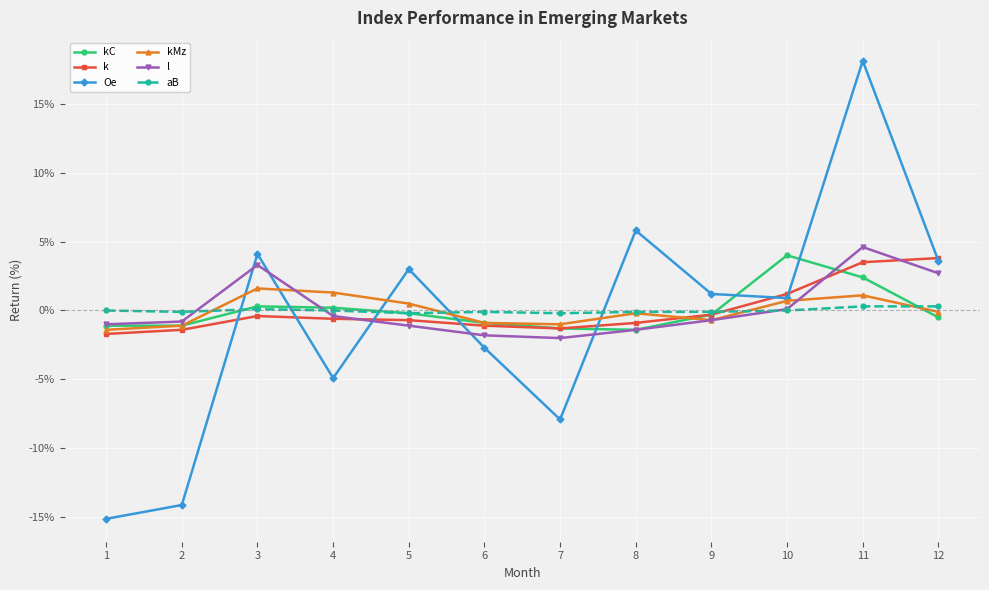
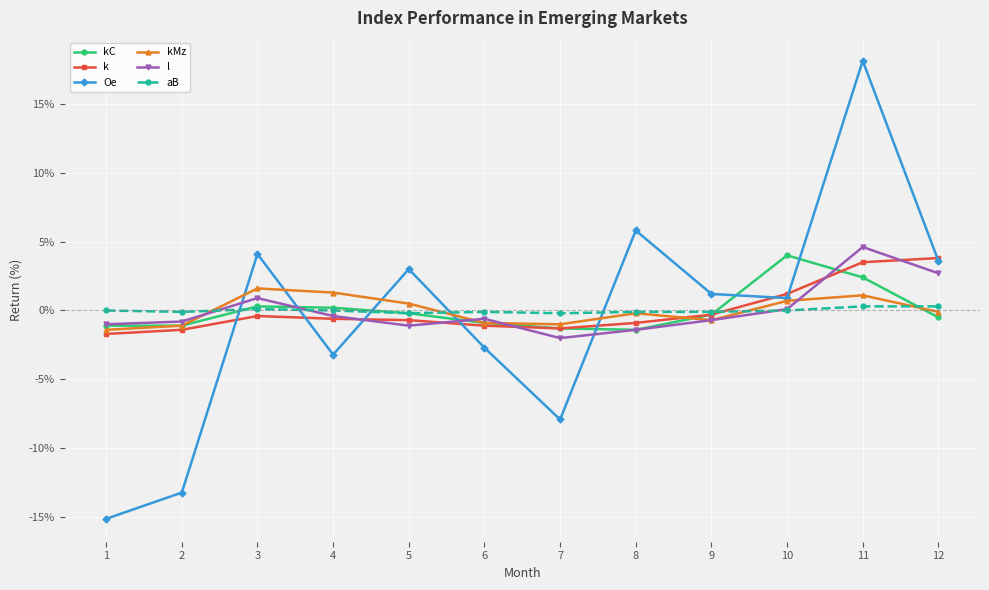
  {
    "Oe": {
      "1": "-15.1%",
-     "2": "-14.1%",
+     "2": "-13.2%",
      "3": "4.1%",
-     "4": "-4.9%",
+     "4": "-3.2%",
      "5": "3.0%",
      "6": "-2.7%",
      "7": "-7.9%",
      "8": "5.8%",
      "9": "1.2%",
      "10": "0.9%",
      "11": "18.1%",
      "12": "3.6%"
    },
    "l": {
      "2": "-0.8%",
-     "3": "3.3%",
+     "3": "0.9%",
      "4": "-0.4%",
      "5": "-1.1%",
-     "6": "-1.8%",
+     "6": "-0.6%",
      "7": "-2.0%",
      "11": "4.6%",
      "12": "2.7%"
    }
  }
